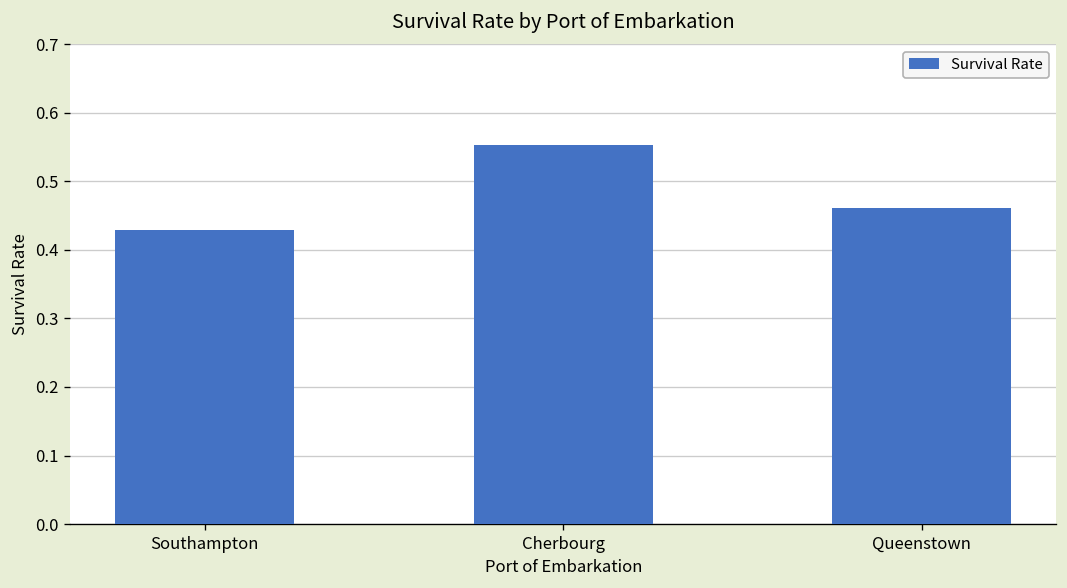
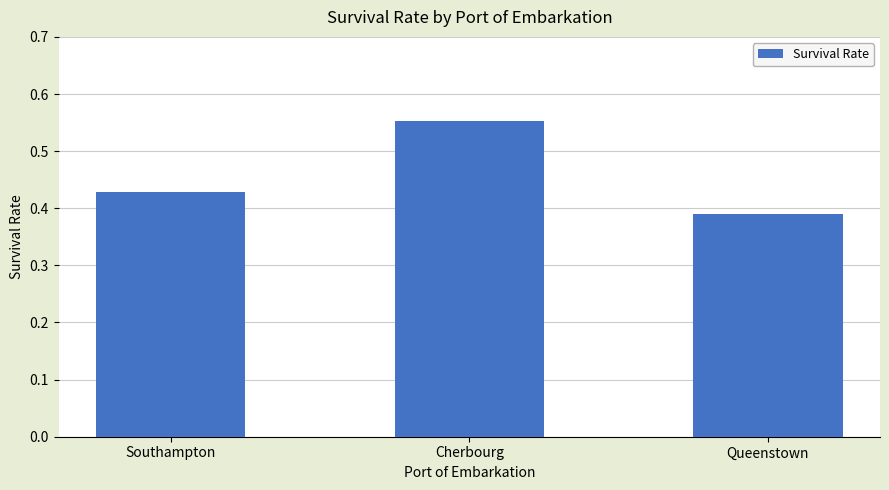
  {
    "Southampton": 0.43,
    "Cherbourg": 0.55,
-   "Queenstown": 0.46
+   "Queenstown": 0.39
  }
